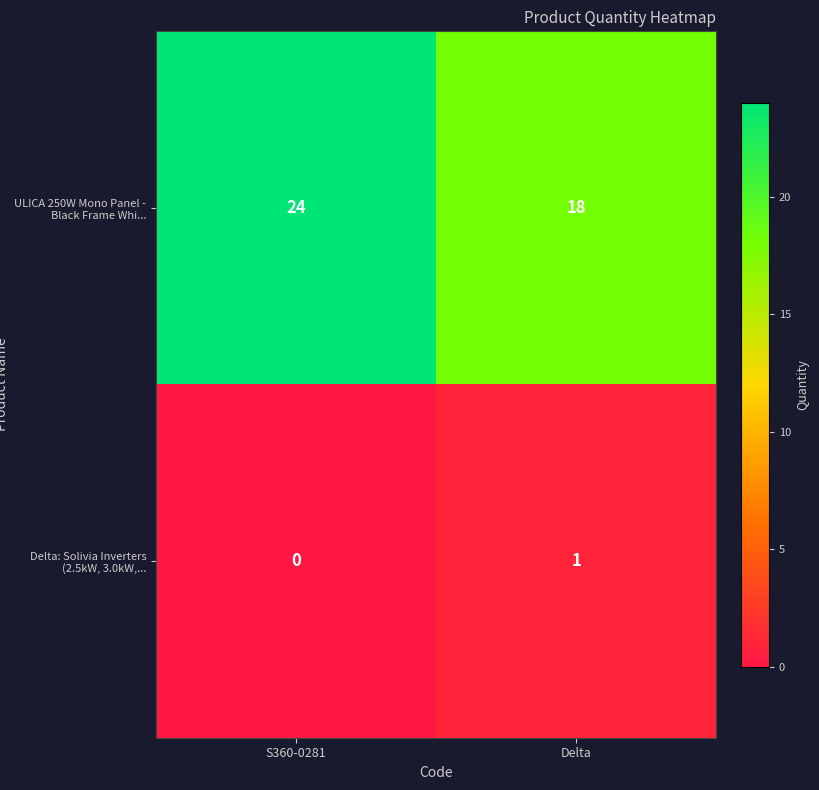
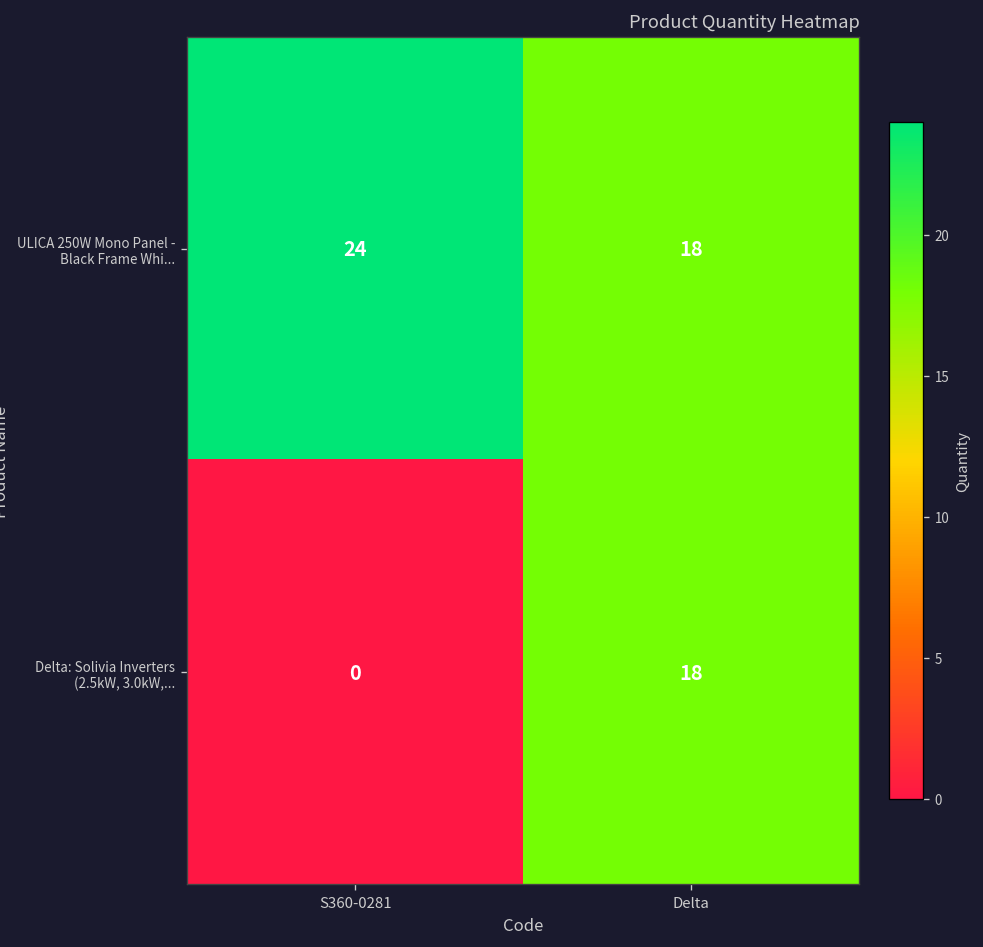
  {
    "ULICA 250W Mono Panel - Black Frame Whi...": {
      "S360-0281": 24,
      "Delta": 18
    },
    "Delta: Solivia Inverters (2.5kW, 3.0kW,...": {
      "S360-0281": 0,
-     "Delta": 1
+     "Delta": 18
    }
  }
